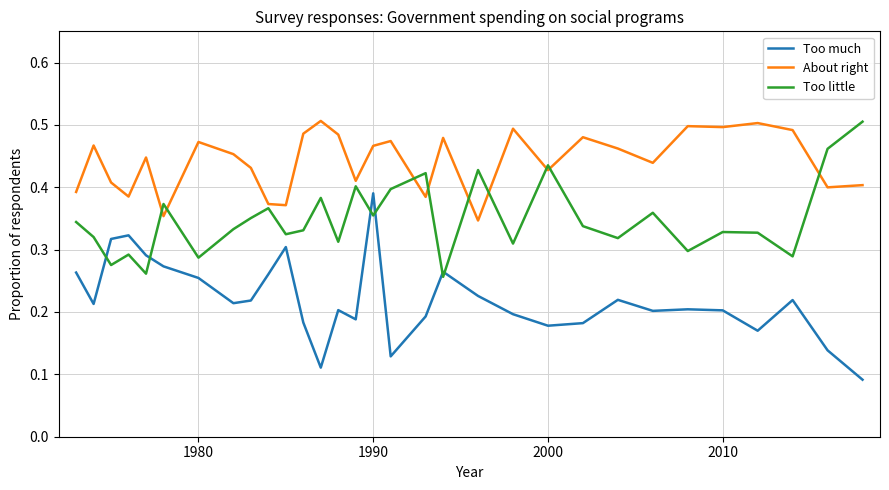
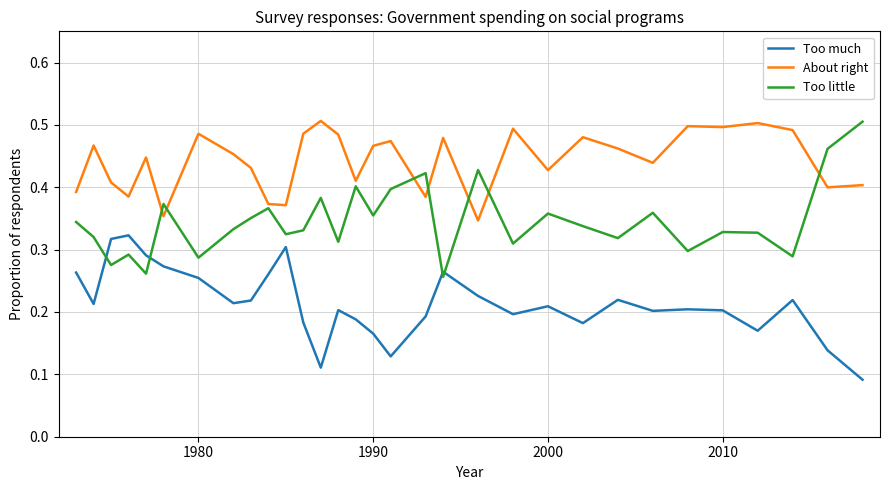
  {
    "Too much": {
      "1980": 0.25,
-     "1990": 0.39,
-     "2000": 0.18,
+     "1990": 0.17,
+     "2000": 0.21,
      "2010": 0.20
    },
    "About right": {
-     "1980": 0.47,
+     "1980": 0.49,
      "1990": 0.47,
      "2000": 0.43,
      "2010": 0.50
    },
    "Too little": {
      "1980": 0.29,
      "1990": 0.35,
-     "2000": 0.44,
+     "2000": 0.36,
      "2010": 0.33
    }
  }
